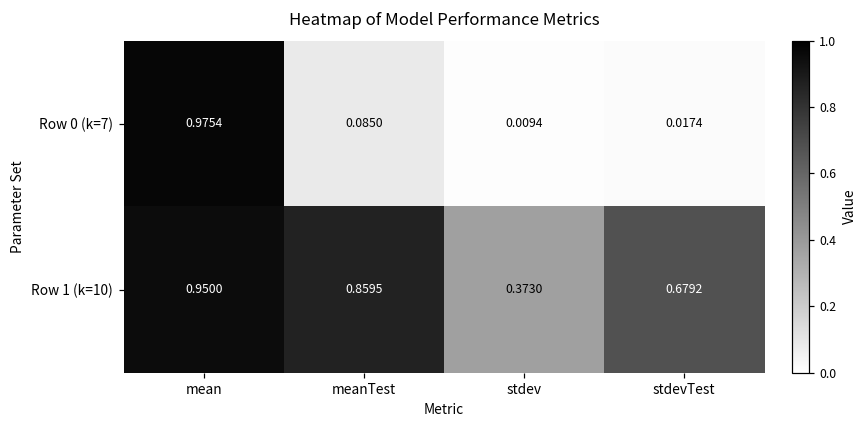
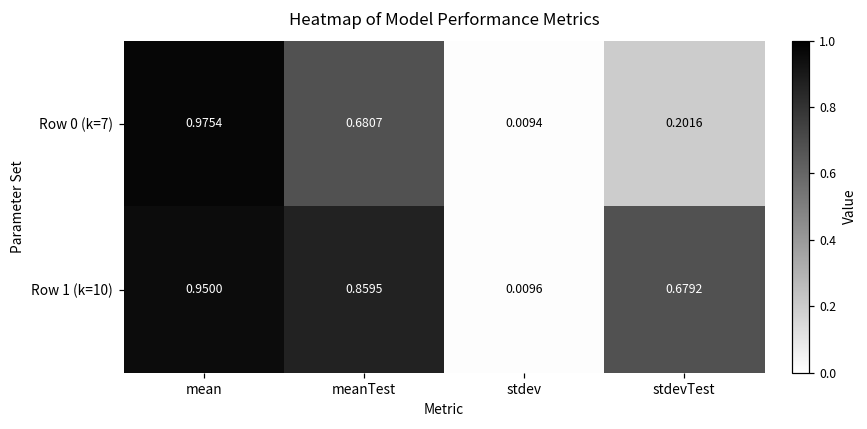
  {
    "Row 0 (k=7)": {
      "mean": 0.9754,
-     "meanTest": 0.0850,
+     "meanTest": 0.6807,
      "stdev": 0.0094,
-     "stdevTest": 0.0174
+     "stdevTest": 0.2016
    },
    "Row 1 (k=10)": {
      "mean": 0.9500,
      "meanTest": 0.8595,
-     "stdev": 0.3730,
+     "stdev": 0.0096,
      "stdevTest": 0.6792
    }
  }
